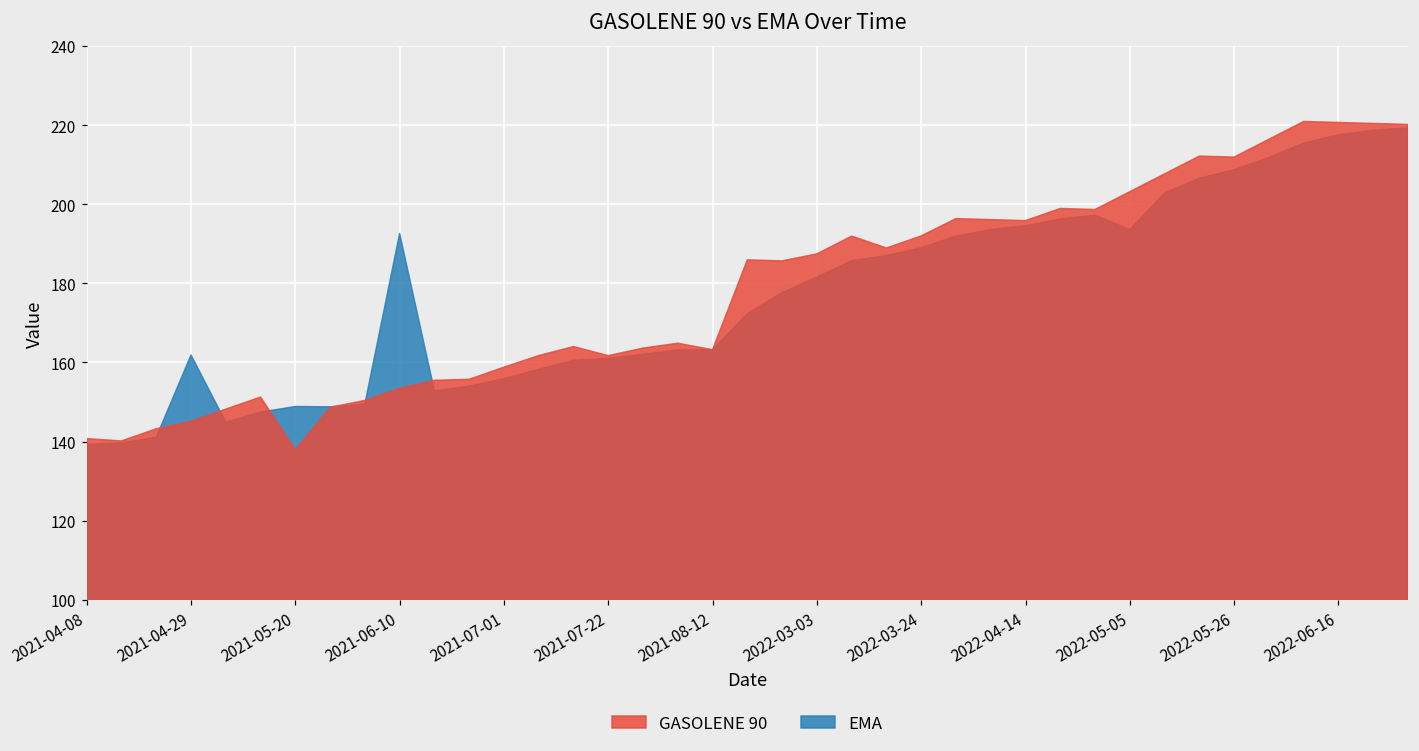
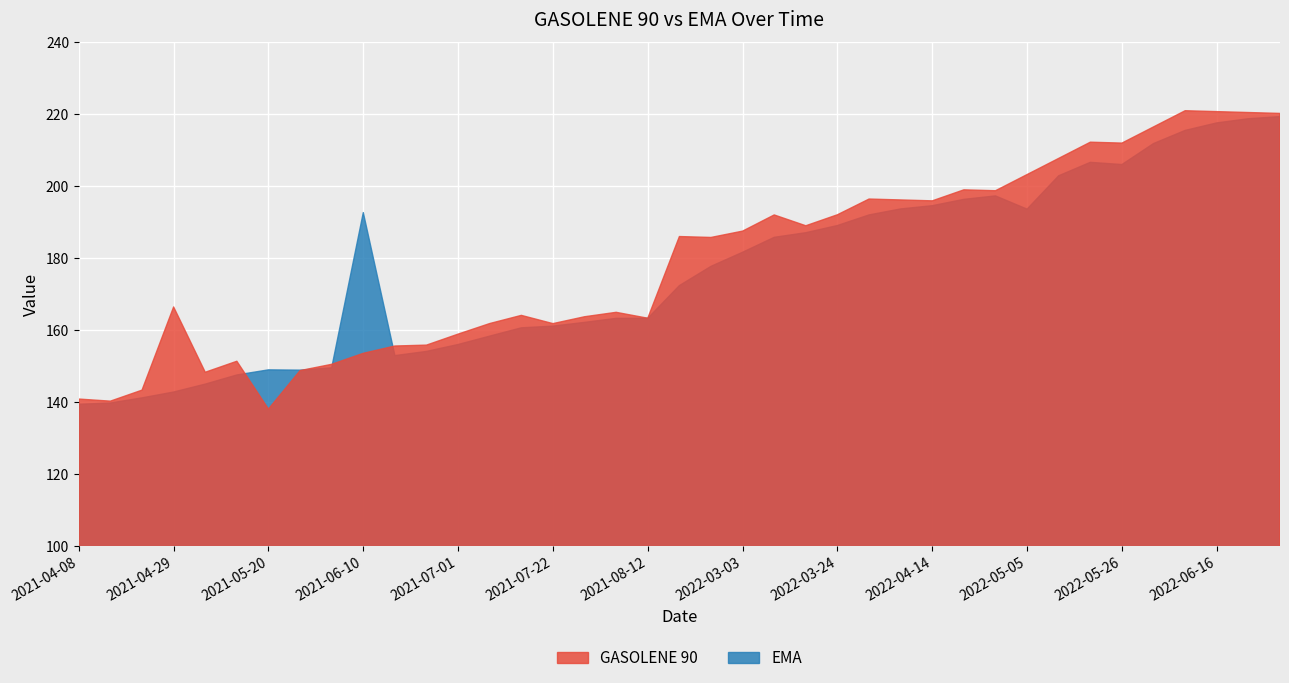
  {
    "GASOLENE 90": {
      "2021-04-08": 141,
-     "2021-04-29": 145,
+     "2021-04-29": 166,
      "2021-05-20": 138,
      "2021-06-10": 153,
      "2021-07-01": 159,
      "2022-03-03": 187,
      "2022-03-24": 192,
      "2022-04-14": 196,
      "2022-05-05": 203,
      "2022-05-26": 212,
      "2022-06-16": 221
    },
    "EMA": {
      "2021-04-08": 139,
-     "2021-04-29": 162,
+     "2021-04-29": 143,
      "2021-05-20": 149,
      "2021-06-10": 193,
      "2021-07-01": 156,
      "2022-03-03": 182,
      "2022-03-24": 189,
      "2022-04-14": 194,
      "2022-05-05": 194,
-     "2022-05-26": 209,
+     "2022-05-26": 206,
      "2022-06-16": 218
    }
  }
